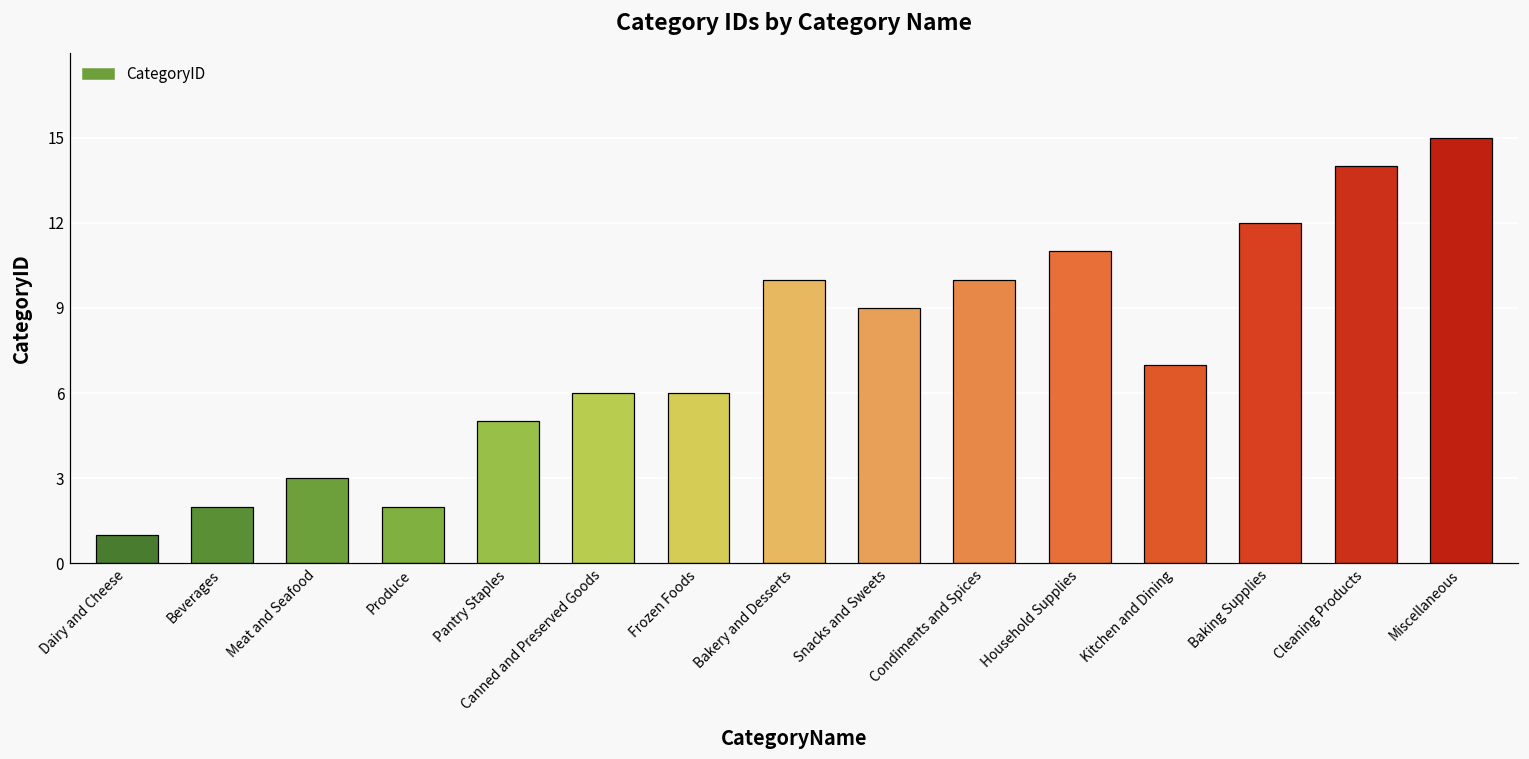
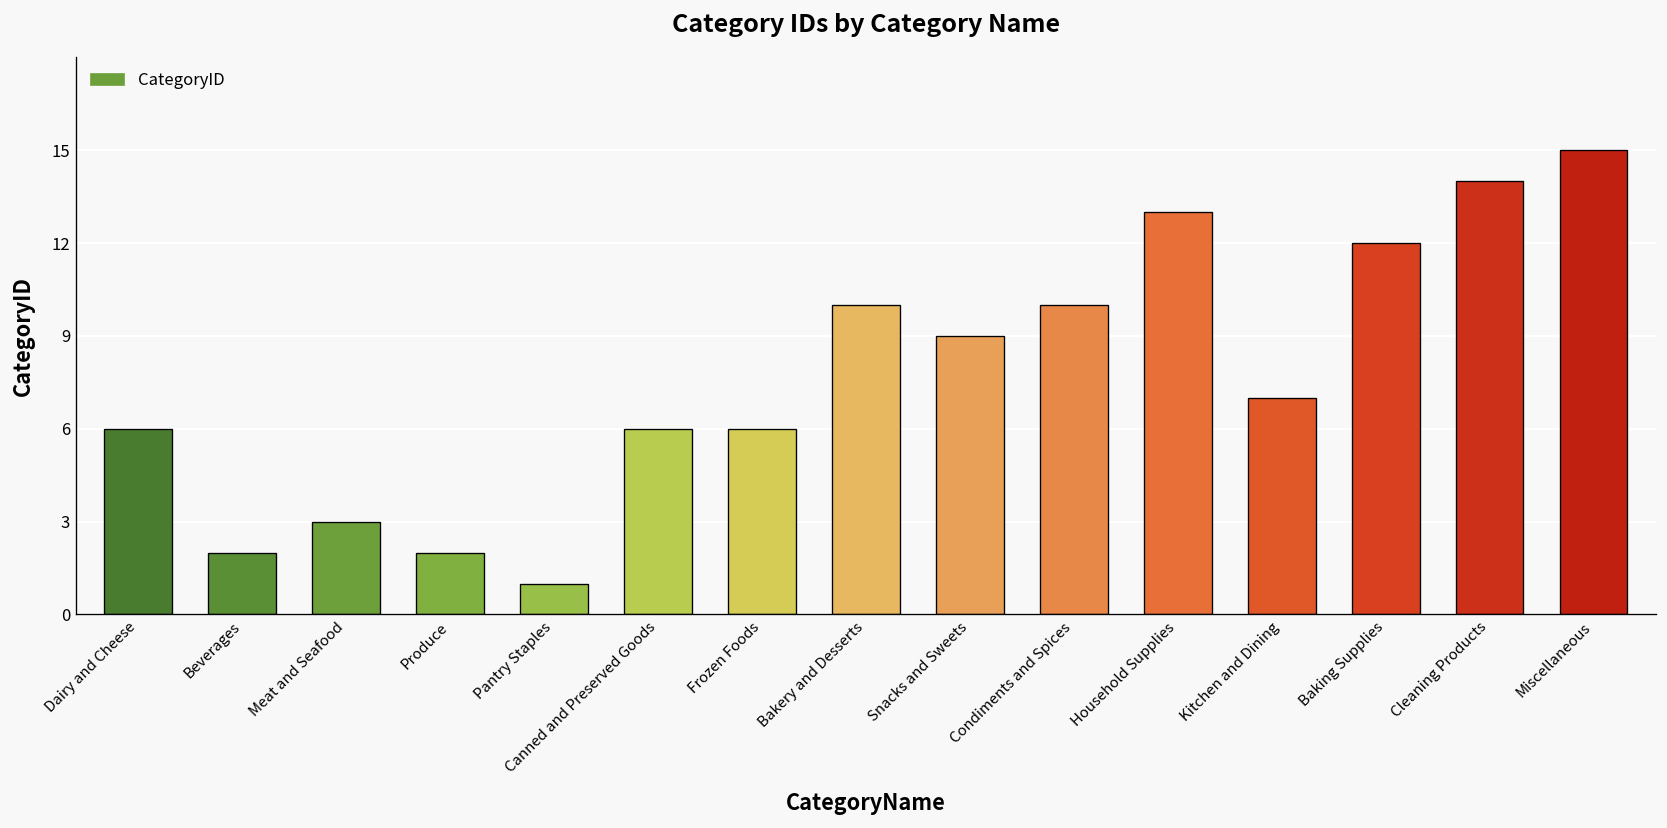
  {
-   "Dairy and Cheese": 1,
+   "Dairy and Cheese": 6,
    "Beverages": 2,
    "Meat and Seafood": 3,
    "Produce": 2,
-   "Pantry Staples": 5,
+   "Pantry Staples": 1,
    "Canned and Preserved Goods": 6,
    "Frozen Foods": 6,
    "Bakery and Desserts": 10,
    "Snacks and Sweets": 9,
    "Condiments and Spices": 10,
-   "Household Supplies": 11,
+   "Household Supplies": 13,
    "Kitchen and Dining": 7,
    "Baking Supplies": 12,
    "Cleaning Products": 14,
    "Miscellaneous": 15
  }
